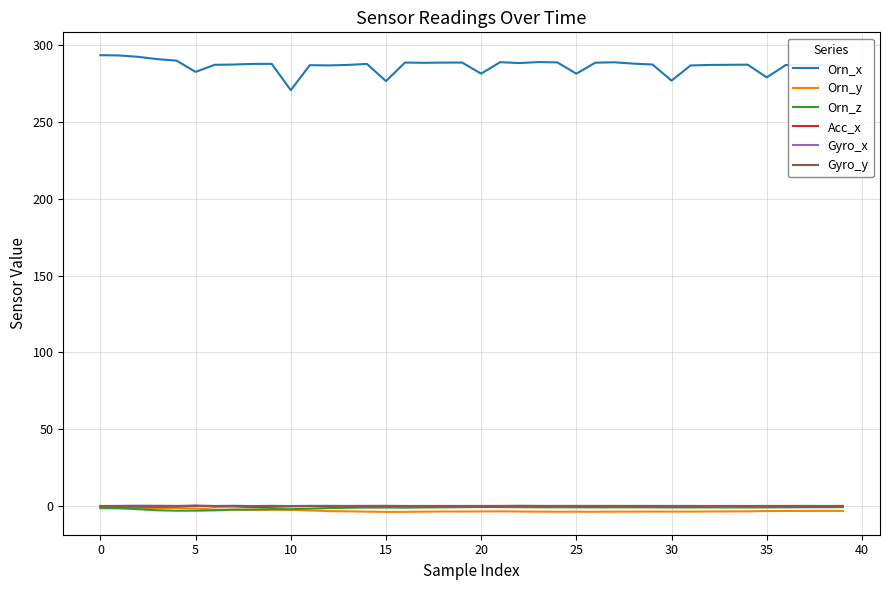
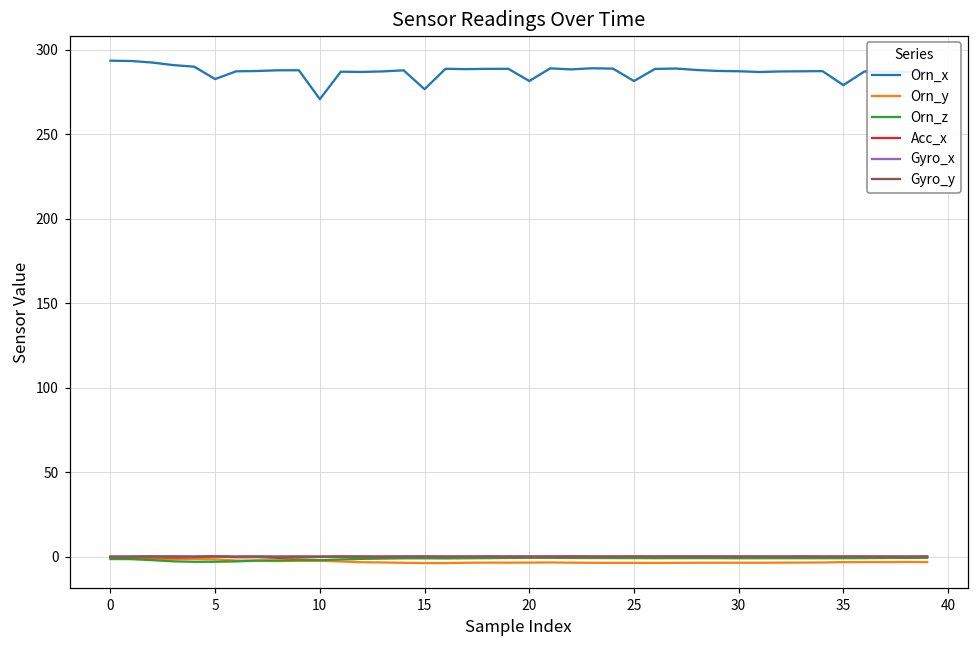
  {
    "Orn_x": {
      "0": 294,
      "5": 283,
      "10": 271,
      "15": 277,
      "20": 282,
      "25": 282,
-     "30": 277,
+     "30": 287,
      "35": 279
    },
    "Orn_y": {
      "15": -4,
      "20": -4,
      "25": -4,
      "30": -4,
      "35": -3
    }
  }
